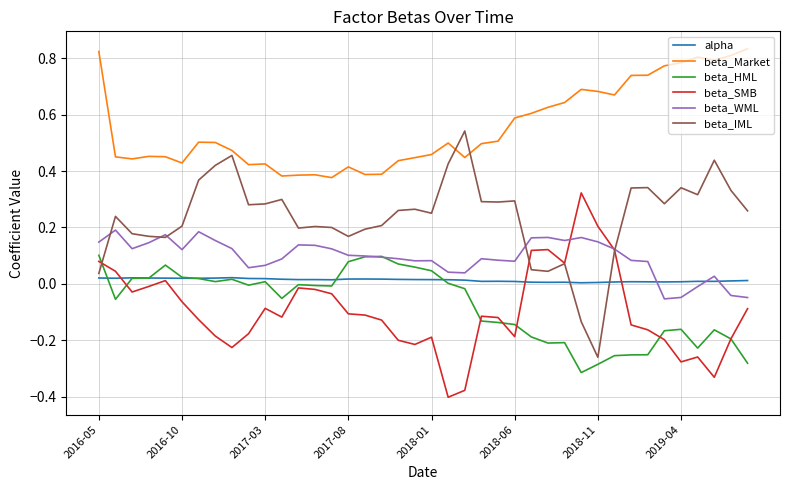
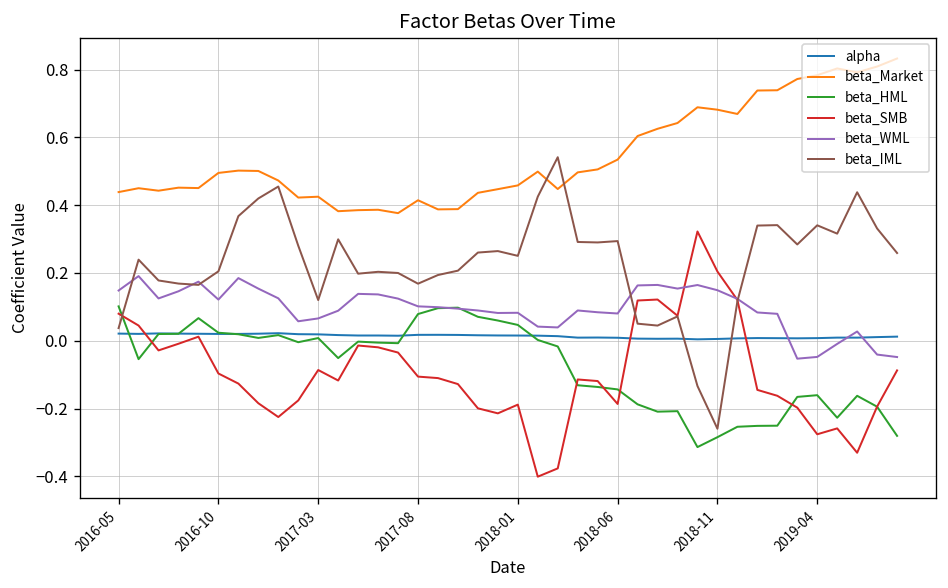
  {
    "alpha": {
      "2016-05": 0.02,
      "2017-03": 0.02,
      "2017-08": 0.02,
      "2018-01": 0.02,
      "2018-06": 0.01,
      "2018-11": 0.01,
      "2019-04": 0.01
    },
    "beta_Market": {
-     "2016-05": 0.82,
-     "2016-10": 0.43,
+     "2016-05": 0.44,
+     "2016-10": 0.50,
      "2017-03": 0.43,
      "2017-08": 0.41,
      "2018-01": 0.46,
-     "2018-06": 0.59,
+     "2018-06": 0.53,
      "2018-11": 0.68
    },
    "beta_HML": {
      "2016-05": 0.10,
      "2017-03": 0.01,
      "2017-08": 0.08,
      "2018-01": 0.05,
      "2018-06": -0.14,
      "2018-11": -0.28,
      "2019-04": -0.16
    },
    "beta_SMB": {
      "2016-05": 0.08,
-     "2016-10": -0.06,
+     "2016-10": -0.10,
      "2017-03": -0.09,
      "2017-08": -0.11,
      "2018-01": -0.19,
      "2018-06": -0.19,
      "2018-11": 0.20,
      "2019-04": -0.28
    },
    "beta_WML": {
      "2016-05": 0.15,
      "2016-10": 0.12,
      "2017-03": 0.07,
      "2017-08": 0.10,
      "2018-01": 0.08,
      "2018-06": 0.08,
      "2018-11": 0.15,
      "2019-04": -0.05
    },
    "beta_IML": {
      "2016-05": 0.04,
      "2016-10": 0.20,
-     "2017-03": 0.28,
+     "2017-03": 0.12,
      "2017-08": 0.17,
      "2018-01": 0.25,
      "2018-06": 0.29,
      "2018-11": -0.26,
      "2019-04": 0.34
    }
  }
